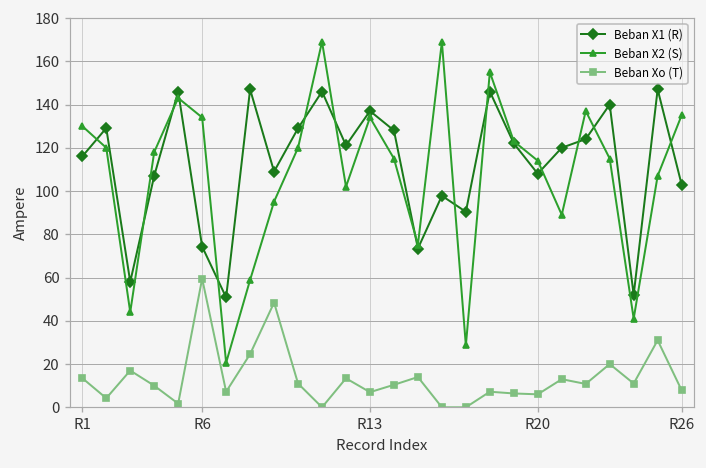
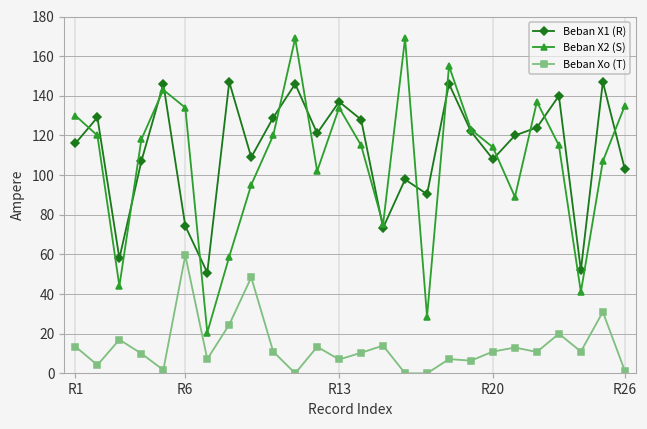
  {
    "Beban Xo (T)": {
      "R1": 14,
      "R6": 60,
      "R13": 7,
-     "R20": 6,
-     "R26": 8
+     "R20": 11,
+     "R26": 1
    }
  }
